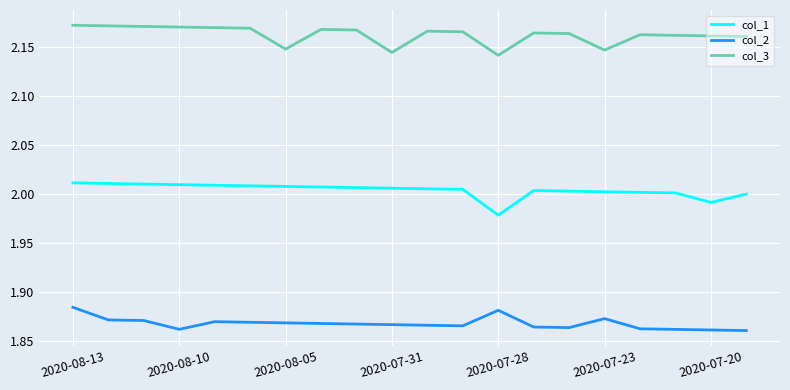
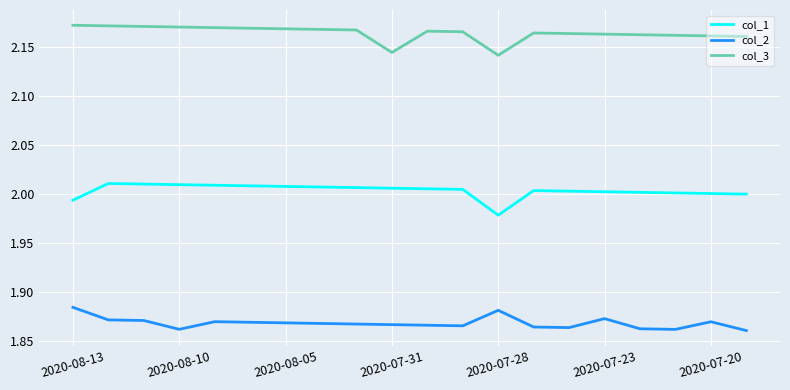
  {
    "col_1": {
-     "2020-08-13": 2.01,
+     "2020-08-13": 1.99,
      "2020-08-10": 2.01,
      "2020-08-05": 2.01,
      "2020-07-31": 2.01,
      "2020-07-28": 1.98,
      "2020-07-23": 2.00,
-     "2020-07-20": 1.99
+     "2020-07-20": 2.00
    },
    "col_2": {
      "2020-08-13": 1.88,
      "2020-08-10": 1.86,
      "2020-08-05": 1.87,
      "2020-07-31": 1.87,
      "2020-07-28": 1.88,
      "2020-07-23": 1.87,
-     "2020-07-20": 1.86
+     "2020-07-20": 1.87
    },
    "col_3": {
      "2020-08-13": 2.17,
      "2020-08-10": 2.17,
-     "2020-08-05": 2.15,
+     "2020-08-05": 2.17,
      "2020-07-31": 2.14,
      "2020-07-28": 2.14,
-     "2020-07-23": 2.15
+     "2020-07-23": 2.16
    }
  }
